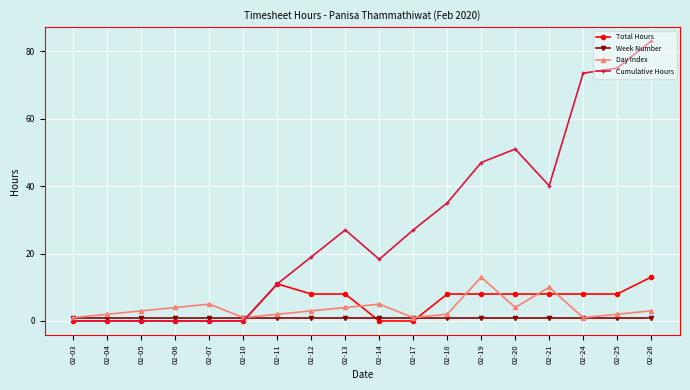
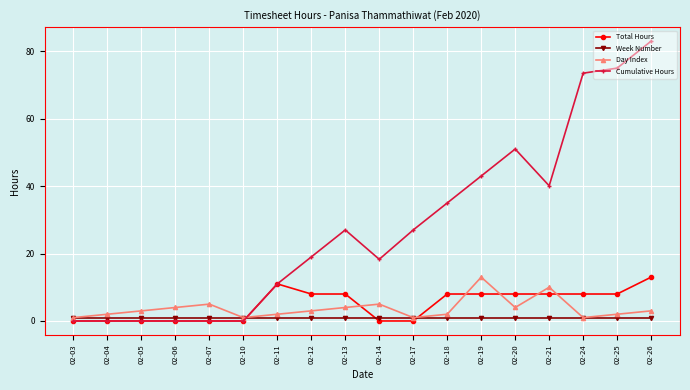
  {
    "Total Hours": {
      "02-12": 8,
      "02-13": 8,
      "02-14": 0,
      "02-17": 0,
      "02-18": 8,
      "02-19": 8,
      "02-20": 8,
      "02-21": 8,
      "02-24": 8,
      "02-25": 8,
      "02-26": 13
    },
    "Week Number": {
      "02-04": 1,
      "02-05": 1,
      "02-06": 1,
      "02-07": 1,
      "02-11": 1,
      "02-12": 1,
      "02-13": 1,
      "02-14": 1,
      "02-18": 1,
      "02-19": 1,
      "02-20": 1,
      "02-21": 1,
      "02-25": 1,
      "02-26": 1
    },
    "Day Index": {
      "02-04": 2,
      "02-05": 3,
      "02-06": 4,
      "02-07": 5,
      "02-11": 2,
      "02-12": 3,
      "02-13": 4,
      "02-14": 5,
      "02-18": 2,
      "02-19": 13,
      "02-20": 4,
      "02-21": 10,
      "02-25": 2,
      "02-26": 3
    },
    "Cumulative Hours": {
      "02-12": 19,
      "02-13": 27,
      "02-14": 18,
      "02-17": 27,
      "02-18": 35,
-     "02-19": 47,
+     "02-19": 43,
      "02-20": 51,
      "02-21": 40,
      "02-24": 74
    }
  }
